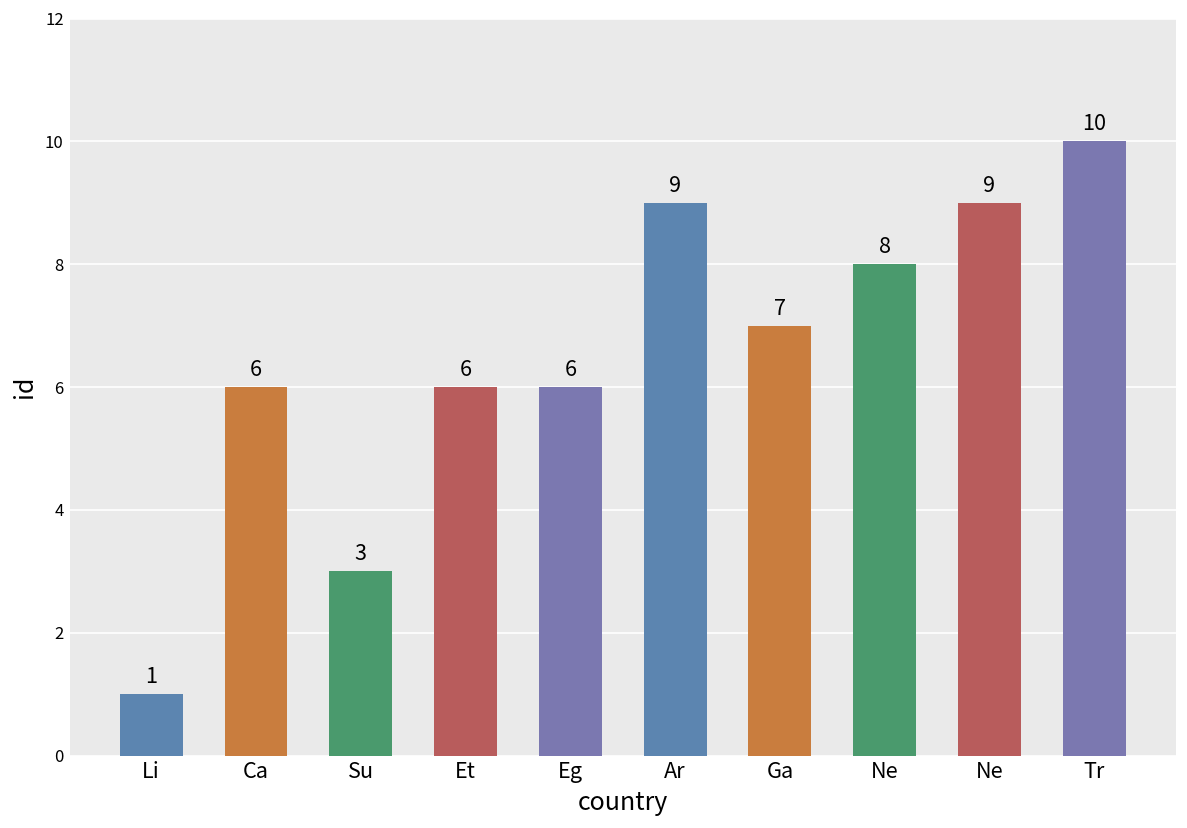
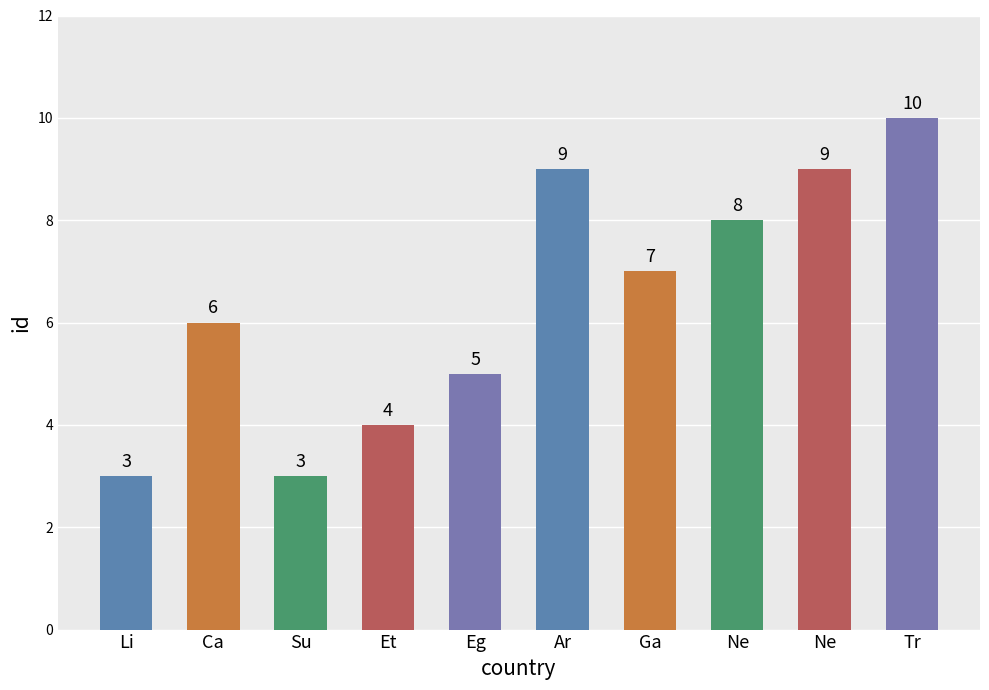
  {
-   "Li": 1,
+   "Li": 3,
    "Ca": 6,
    "Su": 3,
-   "Et": 6,
-   "Eg": 6,
+   "Et": 4,
+   "Eg": 5,
    "Ar": 9,
    "Ga": 7,
    "Tr": 10
  }
